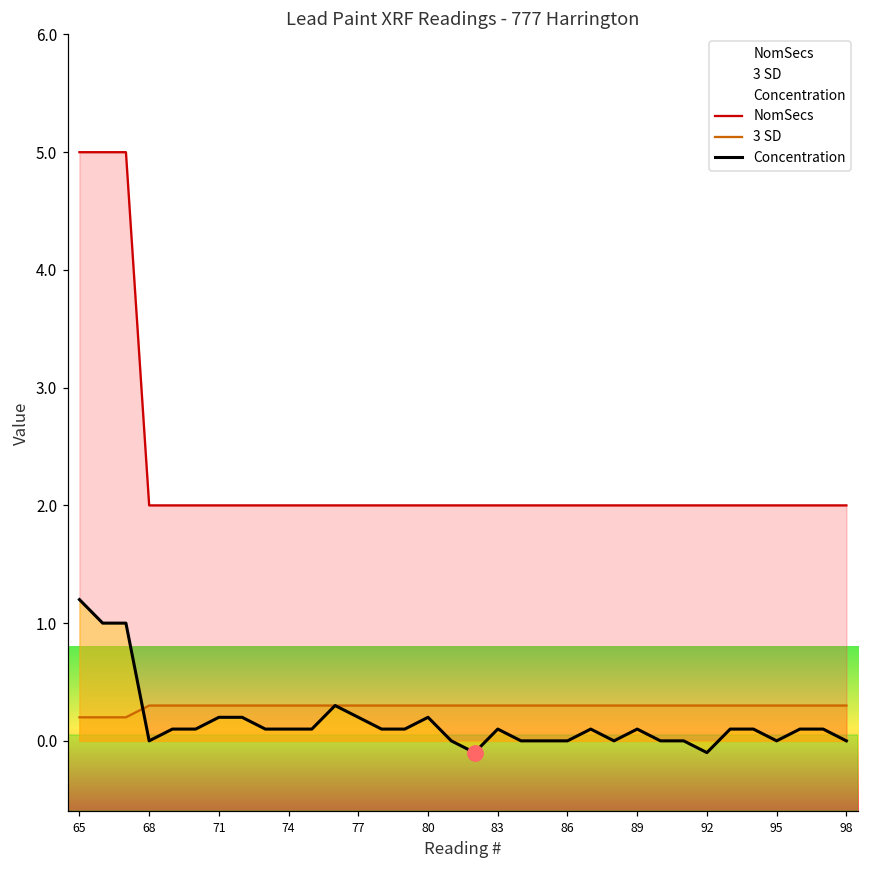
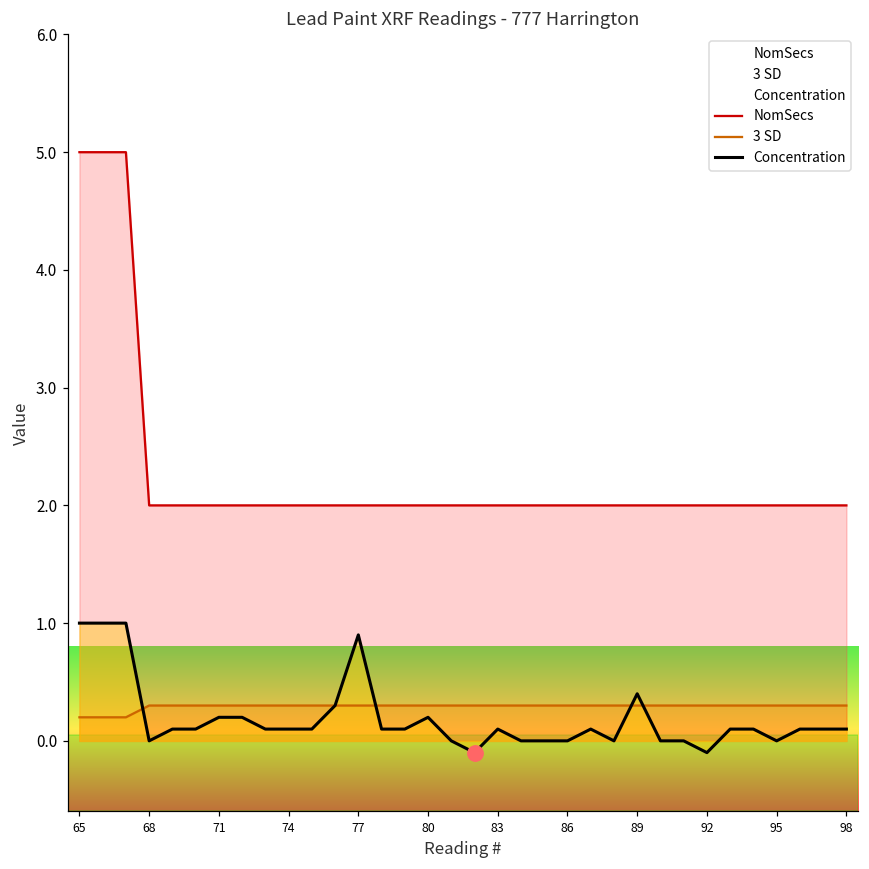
  {
    "Concentration": {
-     "65": 1.2,
-     "77": 0.2,
-     "89": 0.1,
-     "98": 0.0
+     "65": 1.0,
+     "77": 0.9,
+     "89": 0.4,
+     "98": 0.1
    }
  }
